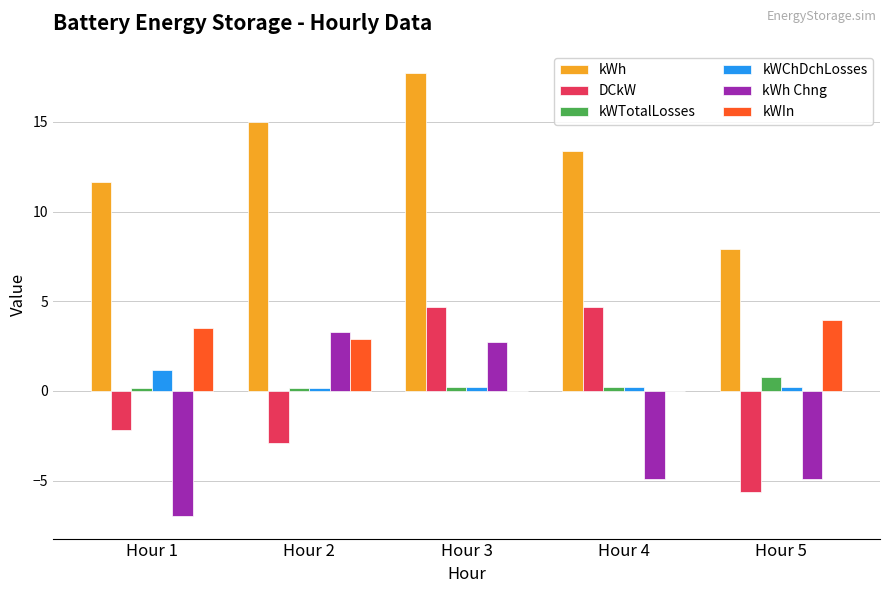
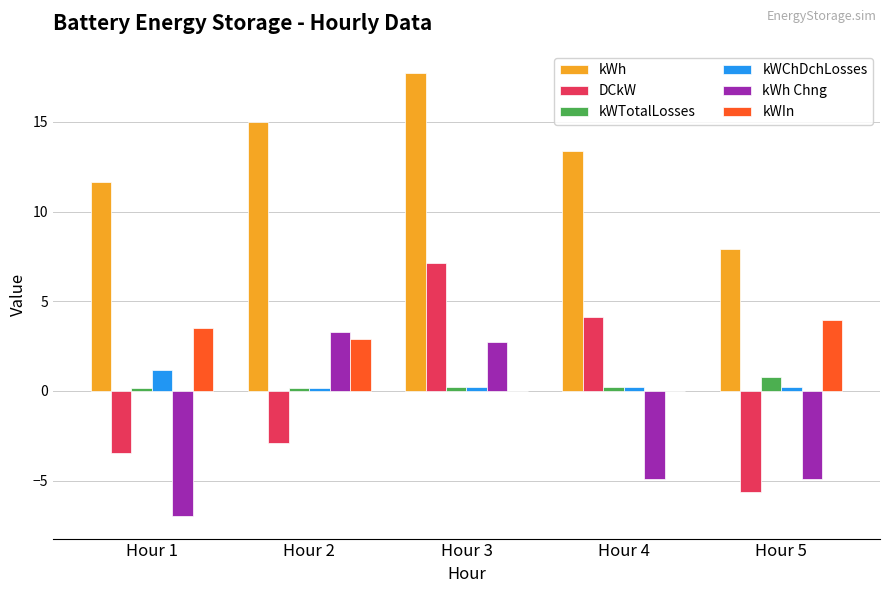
  {
    "kWh": {
      "Hour 1": 11.7,
      "Hour 2": 15.0,
      "Hour 3": 17.7,
      "Hour 4": 13.4,
      "Hour 5": 7.9
    },
    "DCkW": {
-     "Hour 1": -2.2,
+     "Hour 1": -3.5,
      "Hour 2": -2.9,
-     "Hour 3": 4.7,
-     "Hour 4": 4.7,
+     "Hour 3": 7.1,
+     "Hour 4": 4.1,
      "Hour 5": -5.7
    },
    "kWTotalLosses": {
      "Hour 1": 0.2,
      "Hour 2": 0.1,
      "Hour 3": 0.2,
      "Hour 4": 0.2,
      "Hour 5": 0.7
    },
    "kWChDchLosses": {
      "Hour 1": 1.2,
      "Hour 2": 0.1,
      "Hour 3": 0.2,
      "Hour 4": 0.2,
      "Hour 5": 0.2
    },
    "kWh Chng": {
      "Hour 1": -7.0,
      "Hour 2": 3.3,
      "Hour 3": 2.8,
      "Hour 4": -4.9,
      "Hour 5": -4.9
    },
    "kWIn": {
      "Hour 1": 3.5,
      "Hour 2": 2.9,
      "Hour 3": 0.0,
      "Hour 4": 0.0,
      "Hour 5": 4.0
    }
  }
